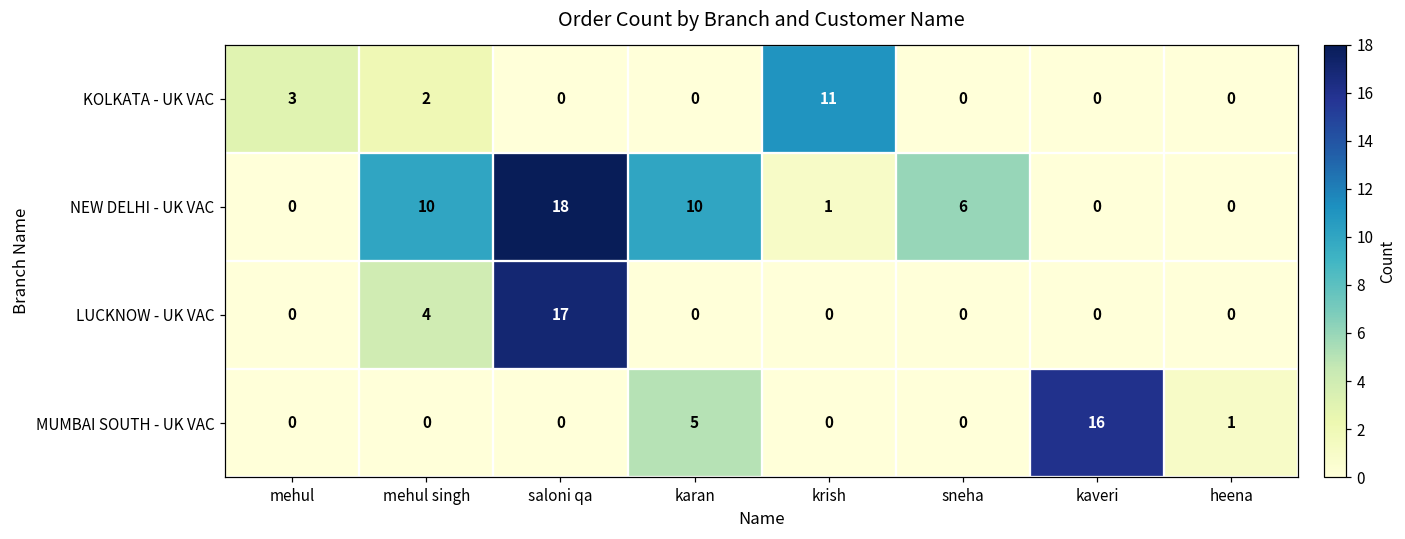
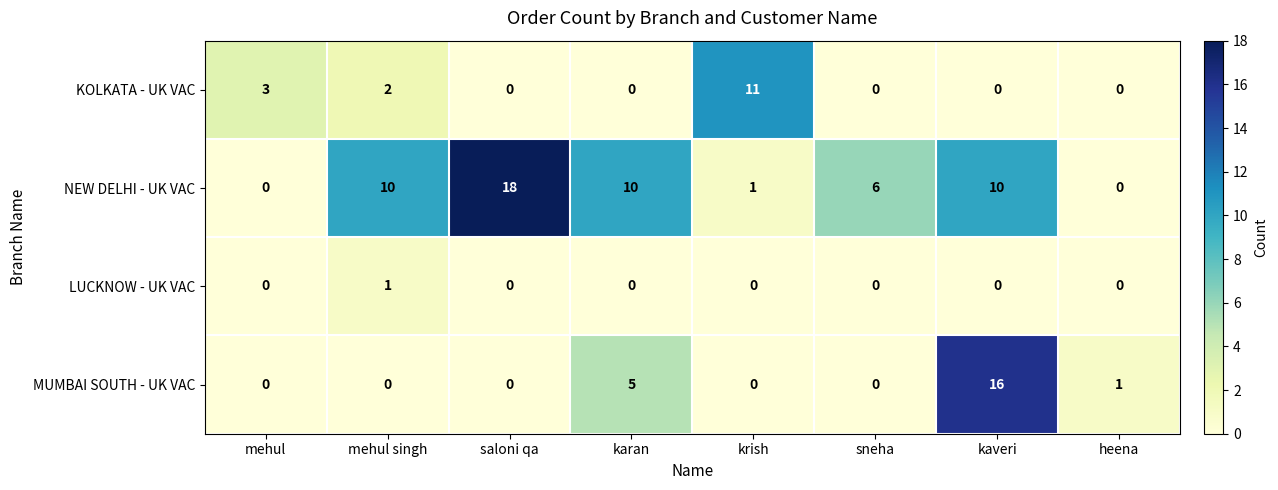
  {
    "KOLKATA - UK VAC": {
      "mehul": 3,
      "mehul singh": 2,
      "saloni qa": 0,
      "karan": 0,
      "krish": 11,
      "sneha": 0,
      "kaveri": 0,
      "heena": 0
    },
    "NEW DELHI - UK VAC": {
      "mehul": 0,
      "mehul singh": 10,
      "saloni qa": 18,
      "karan": 10,
      "krish": 1,
      "sneha": 6,
-     "kaveri": 0,
+     "kaveri": 10,
      "heena": 0
    },
    "LUCKNOW - UK VAC": {
      "mehul": 0,
-     "mehul singh": 4,
-     "saloni qa": 17,
+     "mehul singh": 1,
+     "saloni qa": 0,
      "karan": 0,
      "krish": 0,
      "sneha": 0,
      "kaveri": 0,
      "heena": 0
    },
    "MUMBAI SOUTH - UK VAC": {
      "mehul": 0,
      "mehul singh": 0,
      "saloni qa": 0,
      "karan": 5,
      "krish": 0,
      "sneha": 0,
      "kaveri": 16,
      "heena": 1
    }
  }
